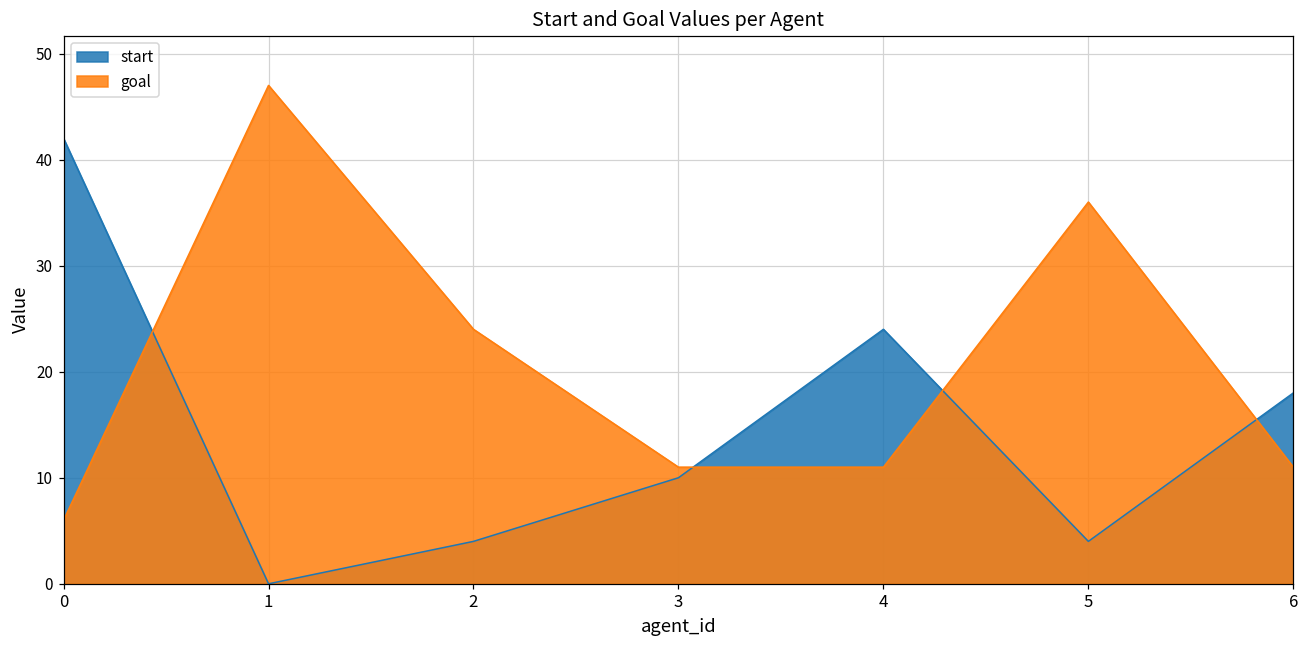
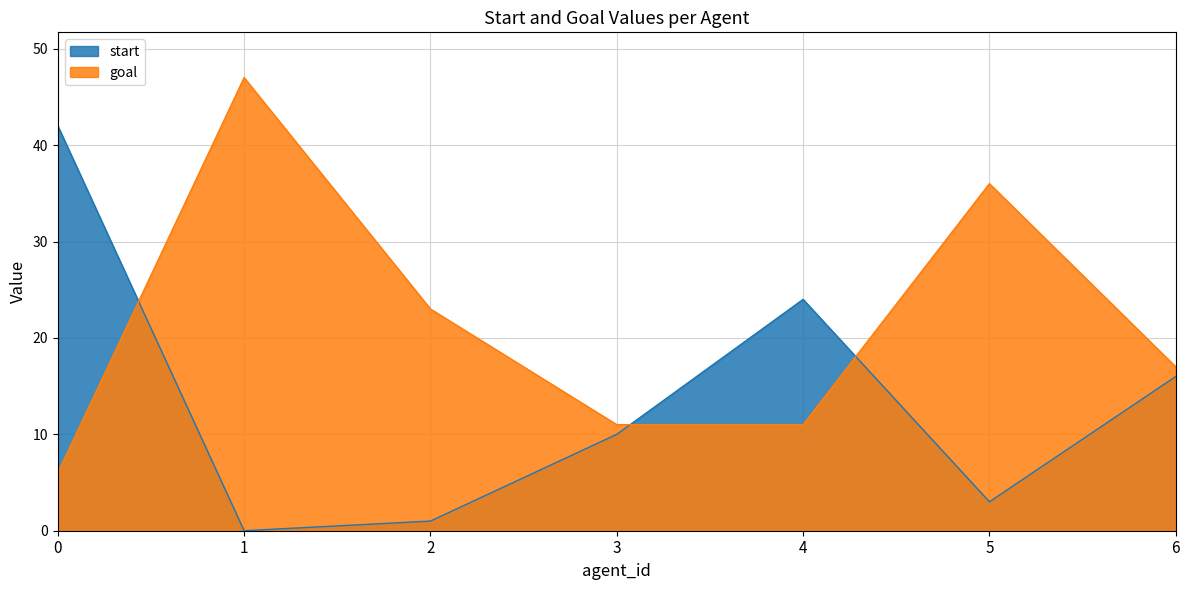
  {
    "start": {
      "0": 42,
      "1": 0,
-     "2": 4,
+     "2": 1,
      "3": 10,
      "4": 24,
-     "5": 4,
-     "6": 18
+     "5": 3,
+     "6": 16
    },
    "goal": {
      "0": 6,
      "1": 47,
-     "2": 24,
+     "2": 23,
      "3": 11,
      "4": 11,
      "5": 36,
-     "6": 11
+     "6": 17
    }
  }
